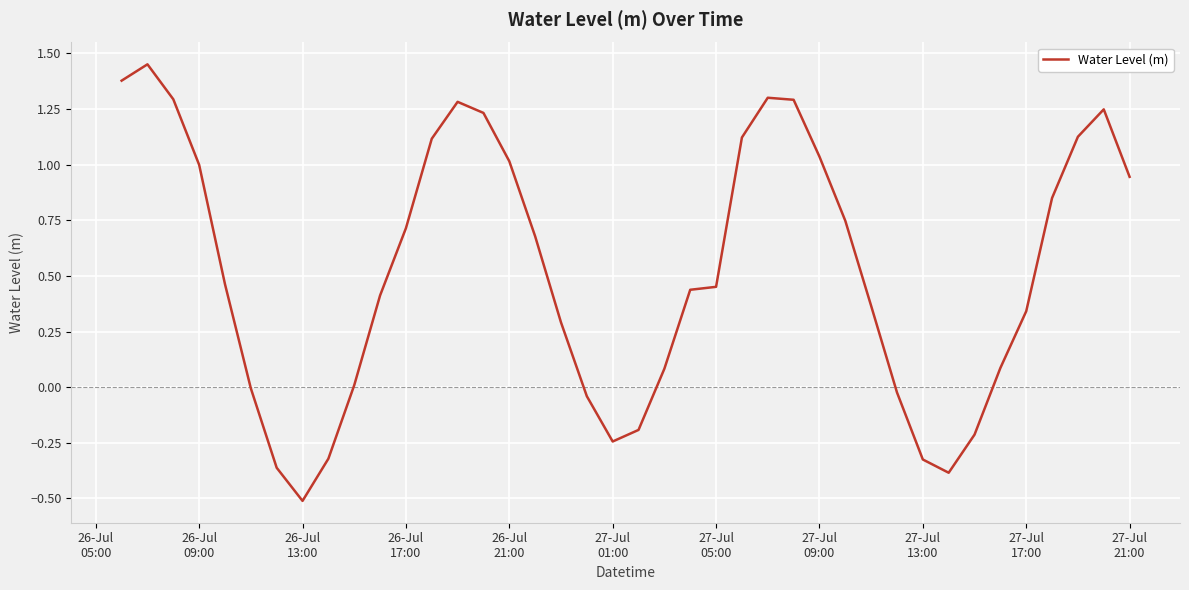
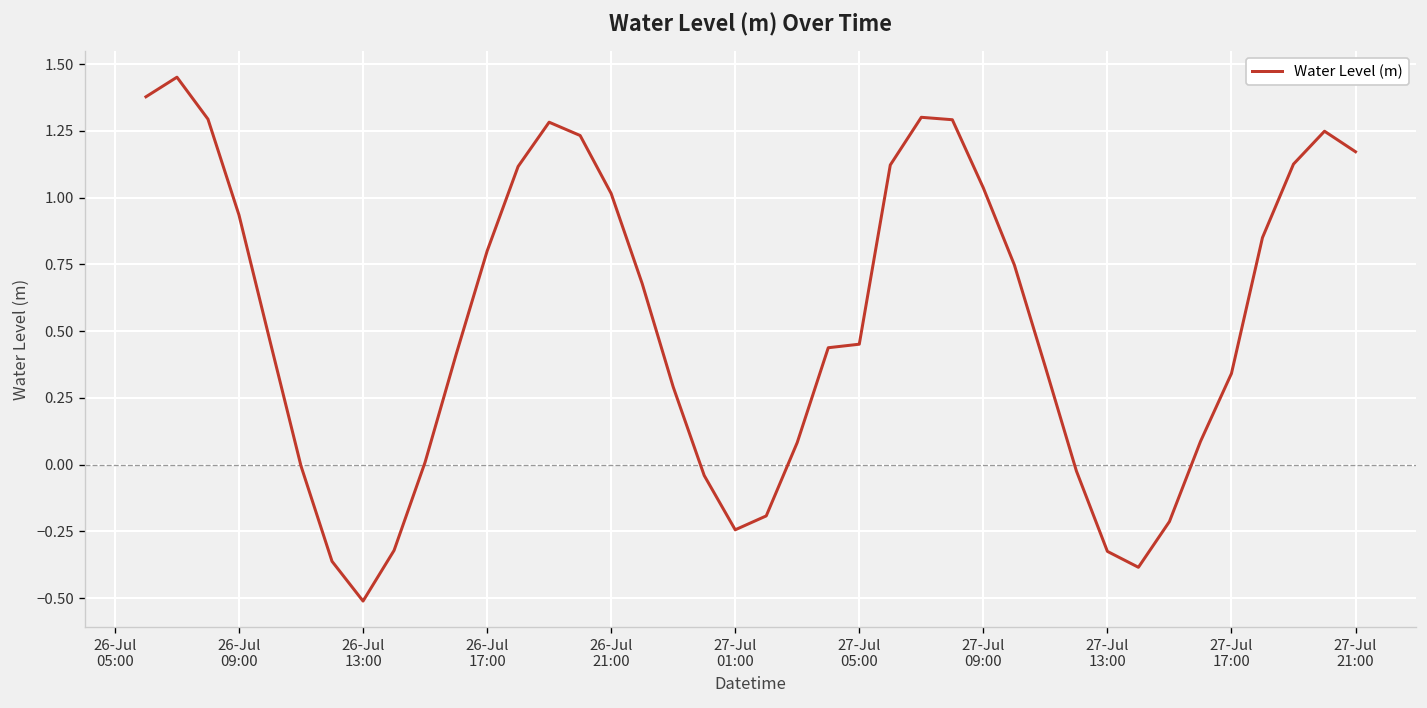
  {
-   "26-Jul 09:00": 1.00,
+   "26-Jul 09:00": 0.93,
    "26-Jul 13:00": -0.51,
-   "26-Jul 17:00": 0.71,
+   "26-Jul 17:00": 0.80,
    "26-Jul 21:00": 1.02,
    "27-Jul 01:00": -0.24,
    "27-Jul 05:00": 0.45,
    "27-Jul 09:00": 1.04,
    "27-Jul 13:00": -0.33,
    "27-Jul 17:00": 0.34,
-   "27-Jul 21:00": 0.95
+   "27-Jul 21:00": 1.17
  }
